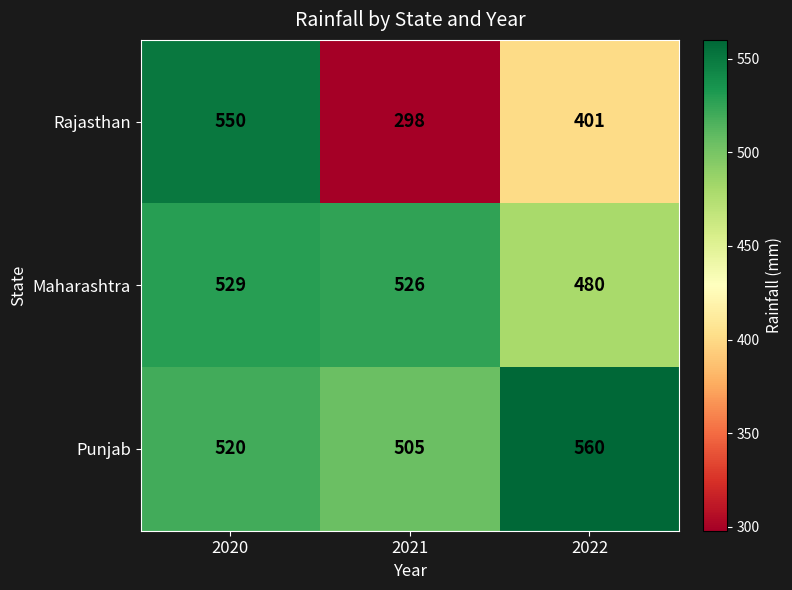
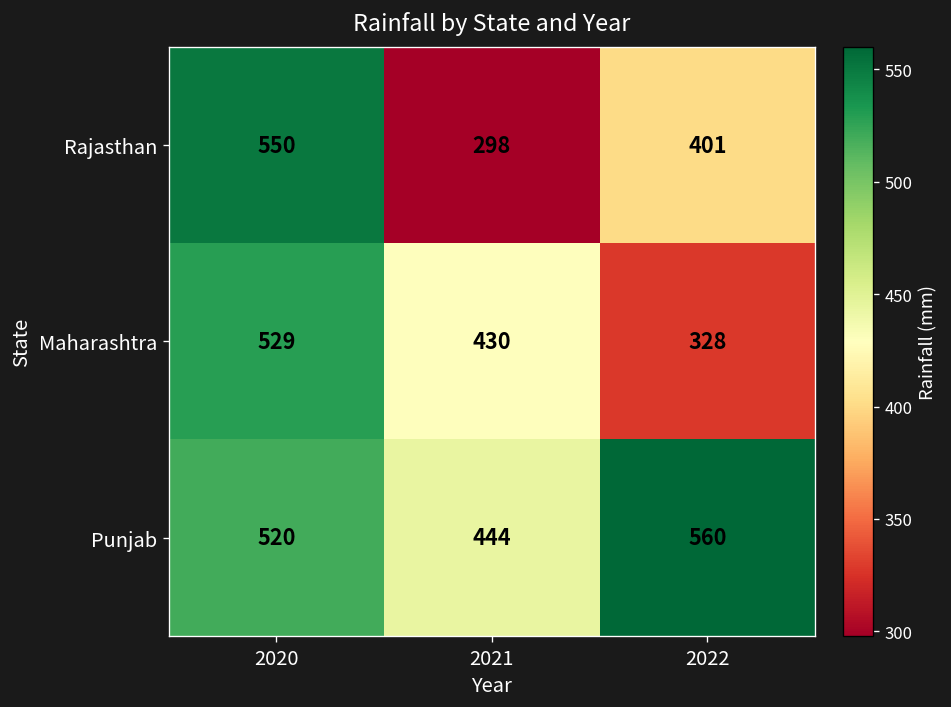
  {
    "Rajasthan": {
      "2020": 550,
      "2021": 298,
      "2022": 401
    },
    "Maharashtra": {
      "2020": 529,
-     "2021": 526,
-     "2022": 480
+     "2021": 430,
+     "2022": 328
    },
    "Punjab": {
      "2020": 520,
-     "2021": 505,
+     "2021": 444,
      "2022": 560
    }
  }
